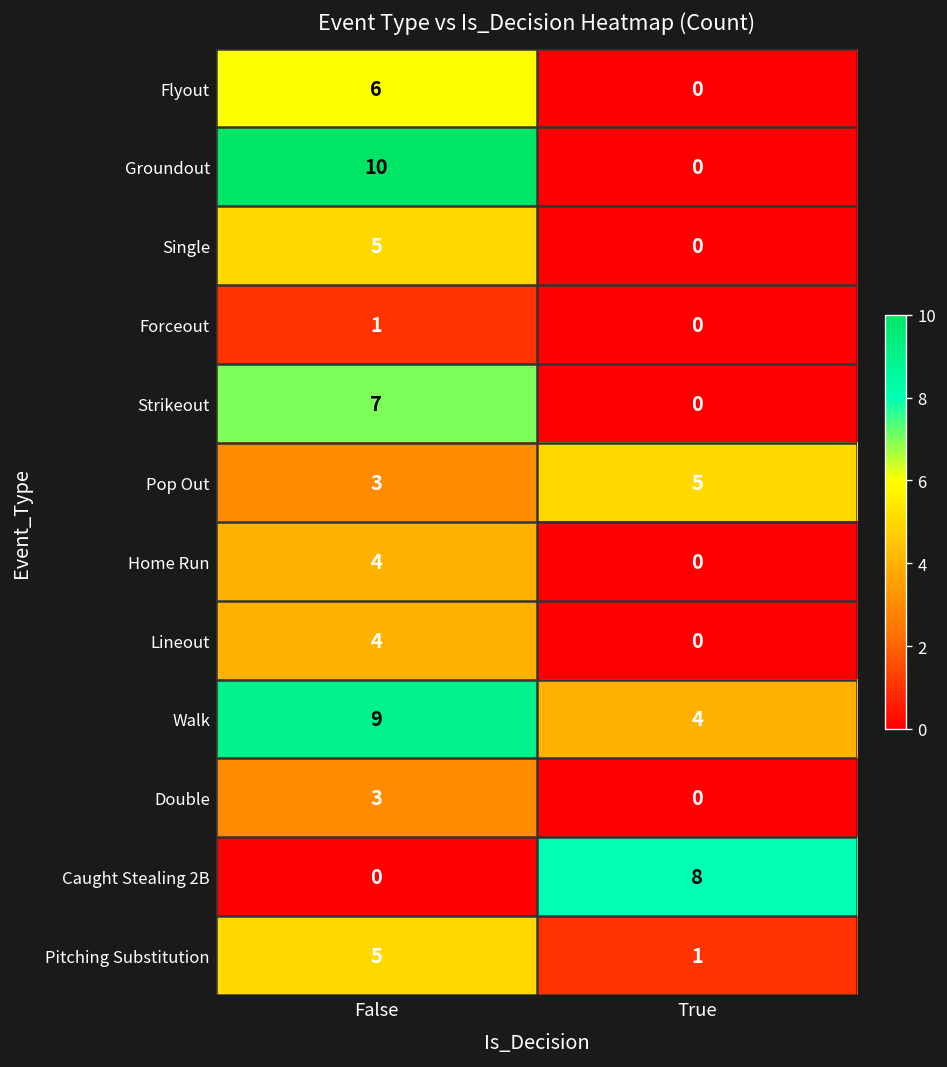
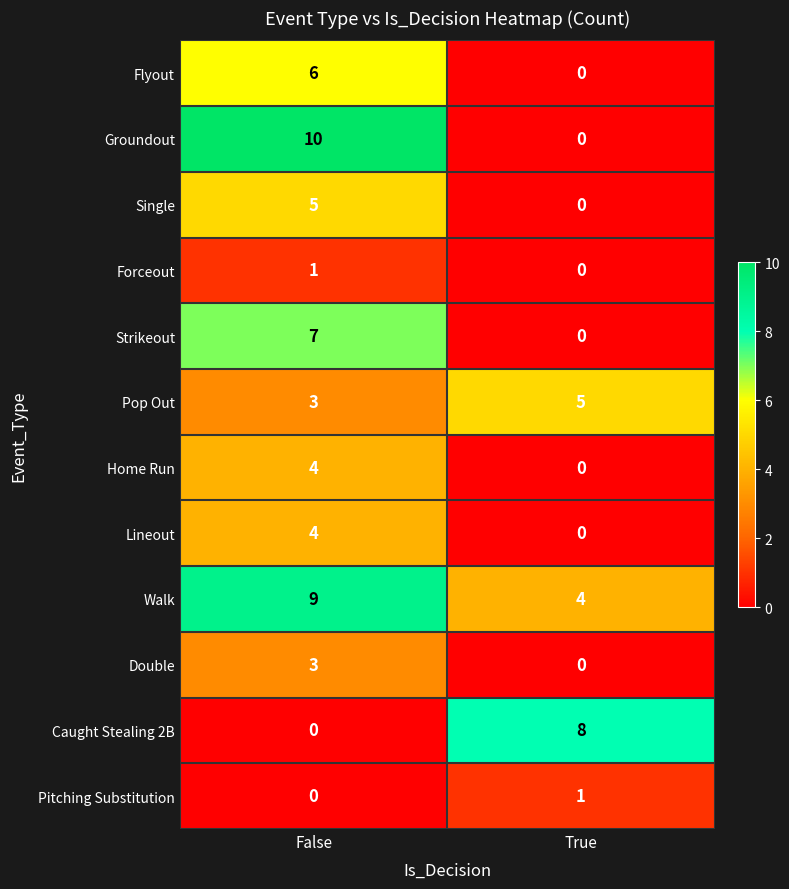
  {
    "Flyout": {
      "False": 6,
      "True": 0
    },
    "Groundout": {
      "False": 10,
      "True": 0
    },
    "Single": {
      "False": 5,
      "True": 0
    },
    "Forceout": {
      "False": 1,
      "True": 0
    },
    "Strikeout": {
      "False": 7,
      "True": 0
    },
    "Pop Out": {
      "False": 3,
      "True": 5
    },
    "Home Run": {
      "False": 4,
      "True": 0
    },
    "Lineout": {
      "False": 4,
      "True": 0
    },
    "Walk": {
      "False": 9,
      "True": 4
    },
    "Double": {
      "False": 3,
      "True": 0
    },
    "Caught Stealing 2B": {
      "False": 0,
      "True": 8
    },
    "Pitching Substitution": {
-     "False": 5,
+     "False": 0,
      "True": 1
    }
  }
